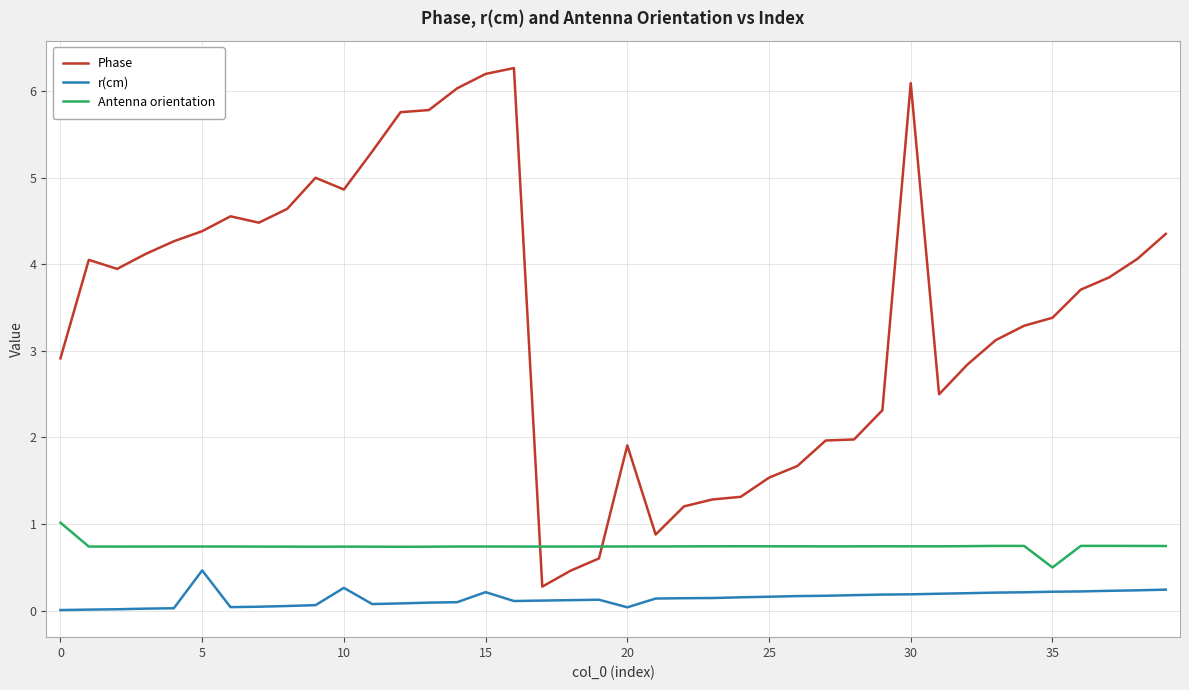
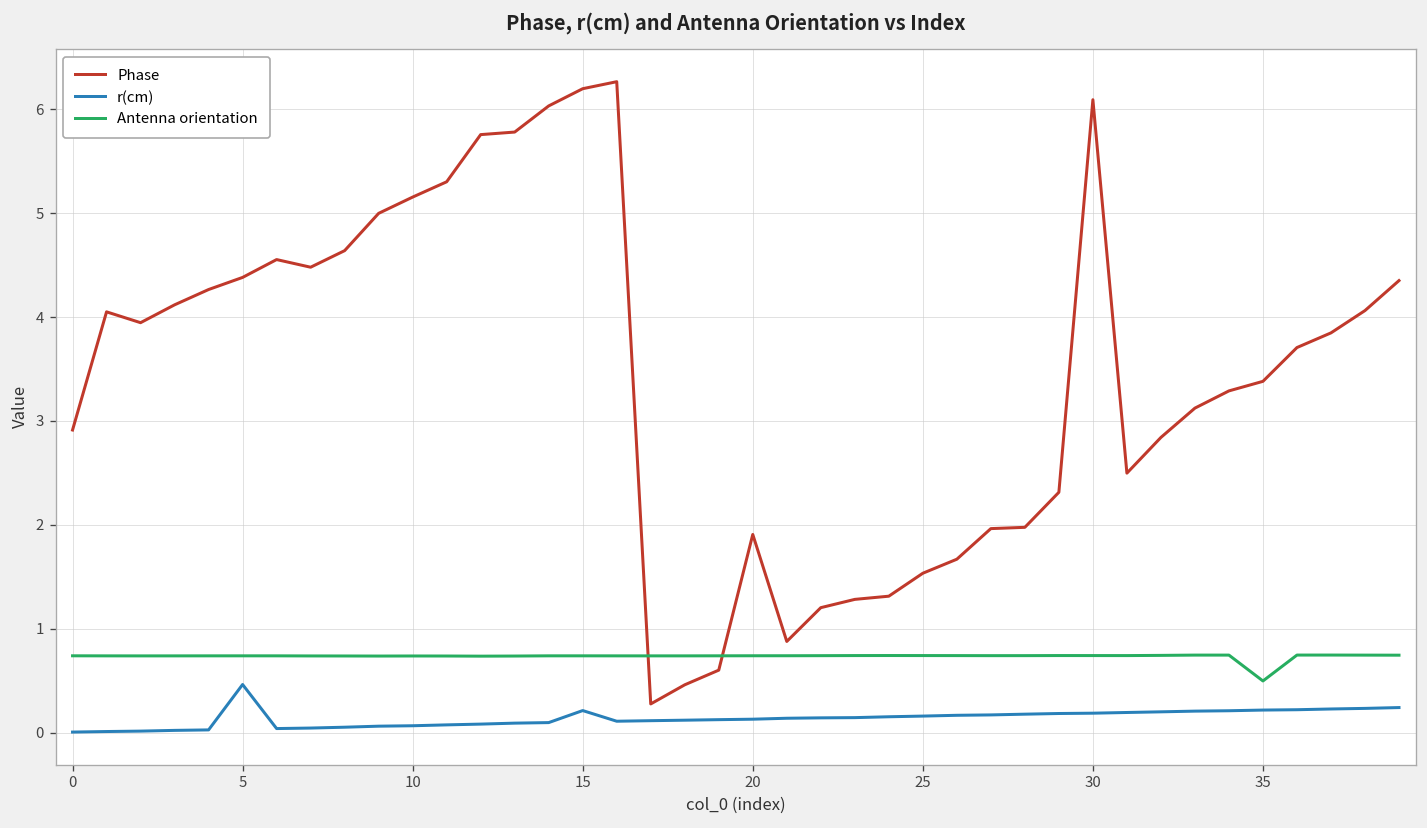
  {
    "Phase": {
      "0": 2.9,
      "5": 4.4,
-     "10": 4.9,
+     "10": 5.2,
      "15": 6.2,
      "20": 1.9,
      "25": 1.5,
      "30": 6.1,
      "35": 3.4
    },
    "r(cm)": {
      "0": 0.0,
      "5": 0.5,
-     "10": 0.3,
+     "10": 0.1,
      "15": 0.2,
-     "20": 0.0,
+     "20": 0.1,
      "25": 0.2,
      "30": 0.2,
      "35": 0.2
    },
    "Antenna orientation": {
-     "0": 1.0,
+     "0": 0.7,
      "5": 0.7,
      "10": 0.7,
      "15": 0.7,
      "20": 0.7,
      "25": 0.7,
      "30": 0.7,
      "35": 0.5
    }
  }
